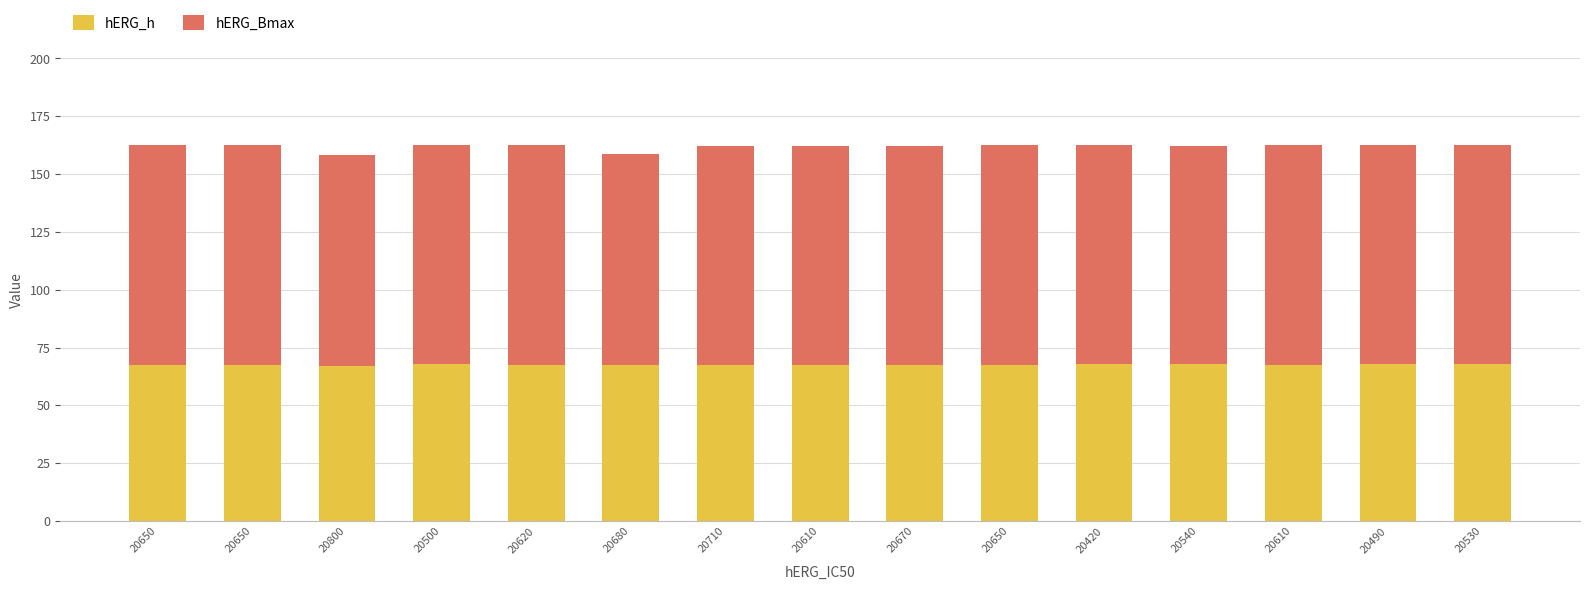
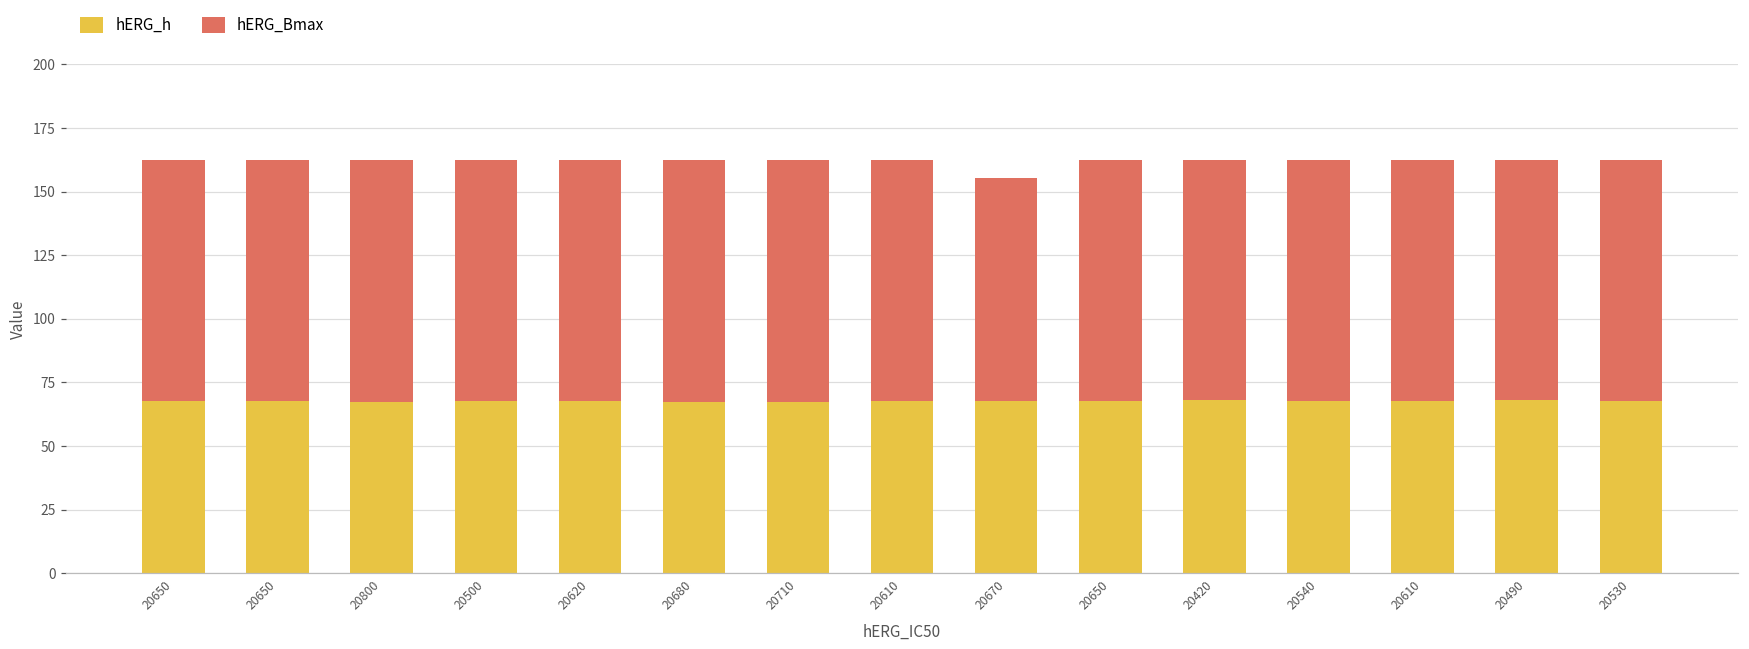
  {
    "hERG_h": {
      "20800": 67,
      "20500": 68,
      "20620": 68,
      "20680": 67,
      "20710": 67,
      "20670": 68,
      "20420": 68,
      "20540": 68,
      "20490": 68,
      "20530": 68
    },
    "hERG_Bmax": {
-     "20800": 91,
+     "20800": 95,
      "20500": 95,
      "20620": 95,
-     "20680": 91,
+     "20680": 95,
      "20710": 95,
-     "20670": 95,
+     "20670": 88,
      "20420": 95,
      "20540": 95,
      "20490": 95,
      "20530": 95
    }
  }
